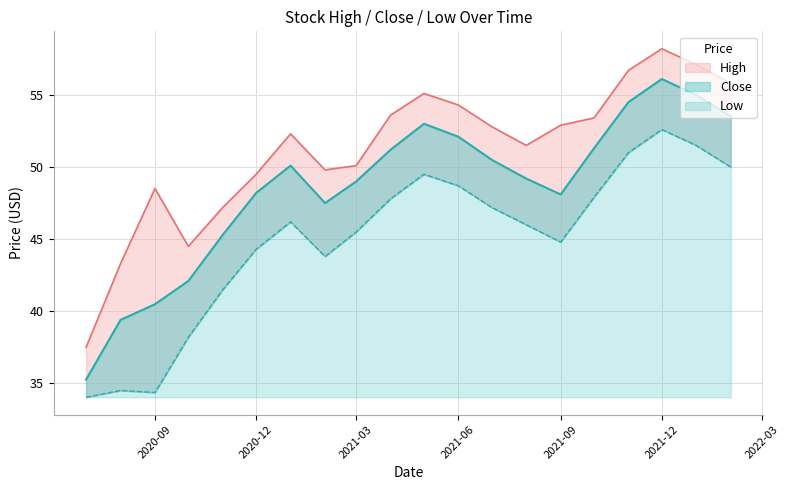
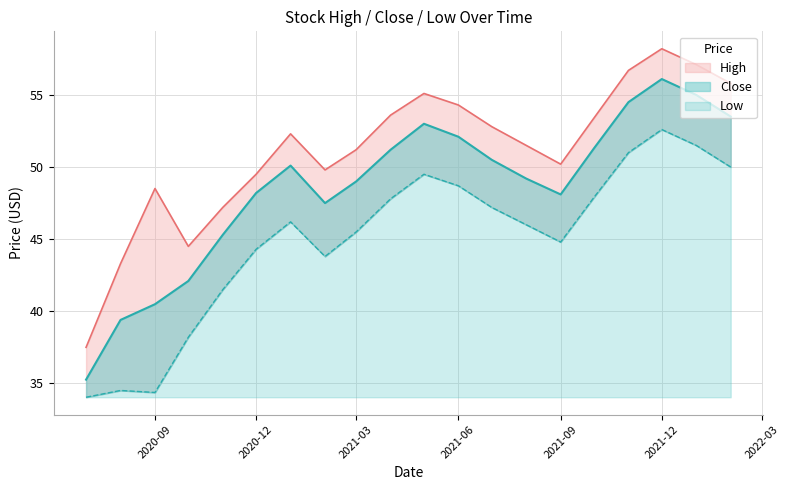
  {
    "High": {
      "2020-09": 48.5,
      "2020-12": 49.5,
-     "2021-03": 50.1,
+     "2021-03": 51.2,
      "2021-06": 54.3,
-     "2021-09": 52.9,
+     "2021-09": 50.2,
      "2021-12": 58.2
    }
  }
